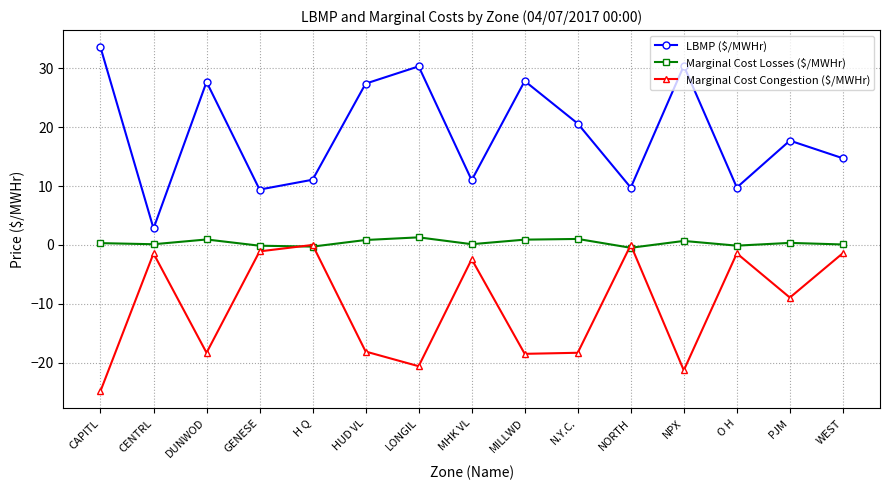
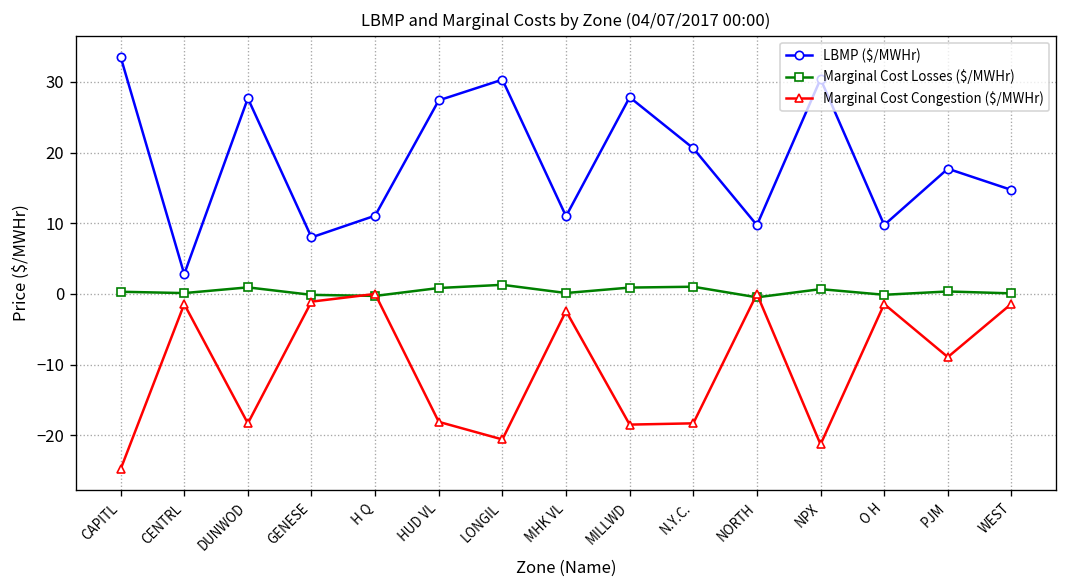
  {
    "LBMP ($/MWHr)": {
      "CAPITL": 34,
      "CENTRL": 3,
      "DUNWOD": 28,
-     "GENESE": 9,
+     "GENESE": 8,
      "H Q": 11,
      "HUD VL": 27,
      "LONGIL": 30,
      "MHK VL": 11,
      "MILLWD": 28,
      "N.Y.C.": 21,
      "NORTH": 10,
      "O H": 10,
      "PJM": 18,
      "WEST": 15
    },
    "Marginal Cost Losses ($/MWHr)": {
      "CAPITL": 0,
      "CENTRL": 0,
      "DUNWOD": 1,
      "GENESE": 0,
      "HUD VL": 1,
      "LONGIL": 1,
      "MHK VL": 0,
      "MILLWD": 1,
      "N.Y.C.": 1,
      "NORTH": 0,
      "NPX": 1,
      "O H": 0,
      "PJM": 0,
      "WEST": 0
    },
    "Marginal Cost Congestion ($/MWHr)": {
      "CAPITL": -25,
      "CENTRL": -1,
      "DUNWOD": -18,
      "GENESE": -1,
      "HUD VL": -18,
      "LONGIL": -21,
      "MHK VL": -2,
      "MILLWD": -18,
      "N.Y.C.": -18,
      "NORTH": 0,
      "NPX": -21,
      "O H": -1,
      "PJM": -9,
      "WEST": -1
    }
  }
